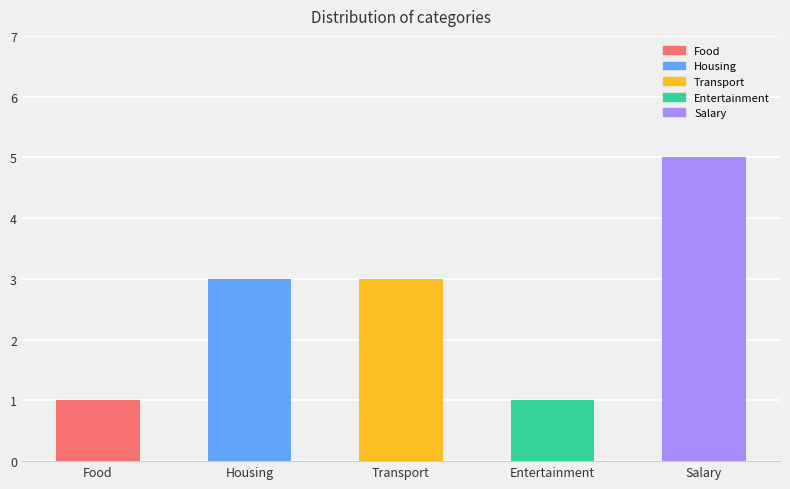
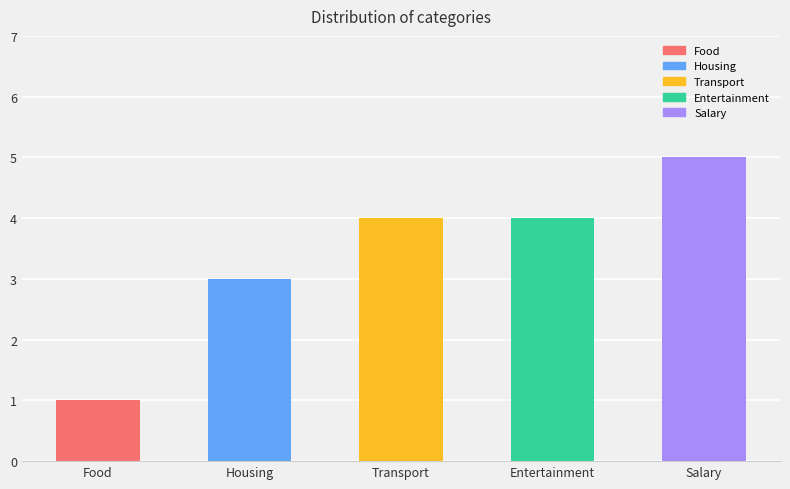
  {
    "Food": 1,
    "Housing": 3,
-   "Transport": 3,
-   "Entertainment": 1,
+   "Transport": 4,
+   "Entertainment": 4,
    "Salary": 5
  }
